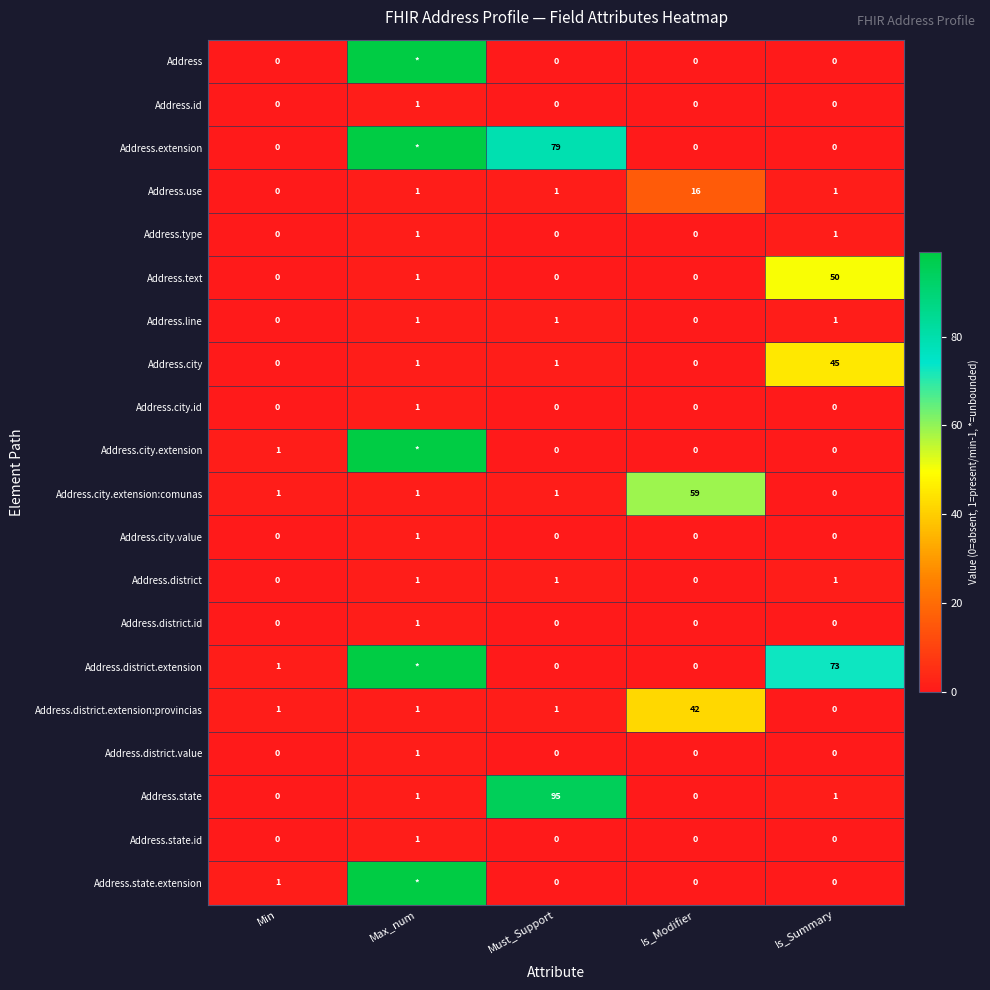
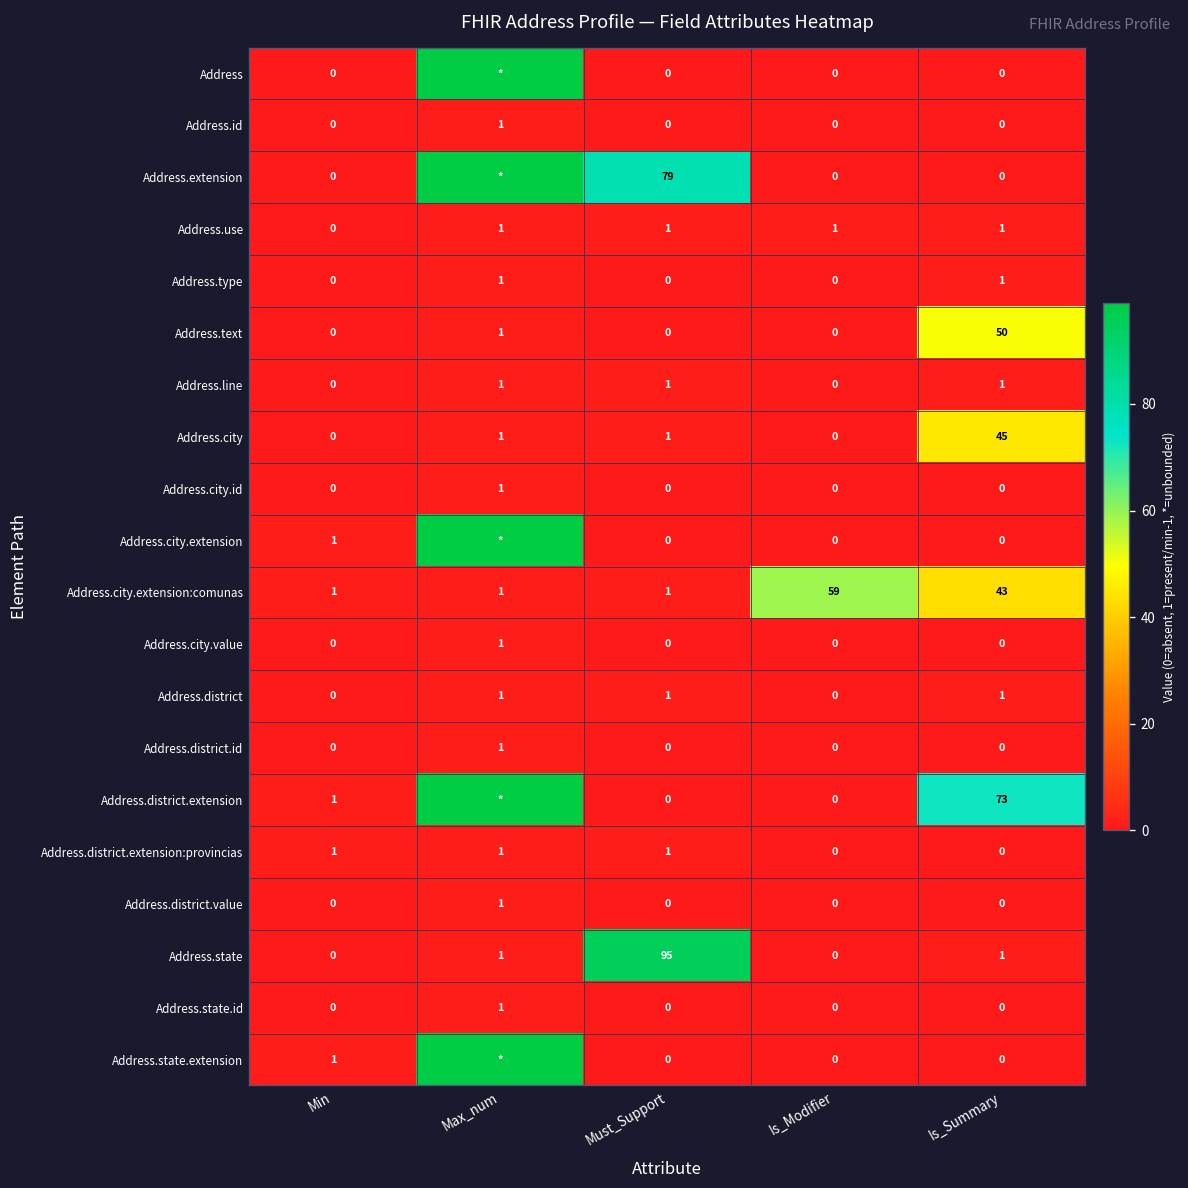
  {
    "Address": {
      "Min": 0,
      "Must_Support": 0,
      "Is_Modifier": 0,
      "Is_Summary": 0
    },
    "Address.id": {
      "Min": 0,
      "Max_num": 1,
      "Must_Support": 0,
      "Is_Modifier": 0,
      "Is_Summary": 0
    },
    "Address.extension": {
      "Min": 0,
      "Must_Support": 79,
      "Is_Modifier": 0,
      "Is_Summary": 0
    },
    "Address.use": {
      "Min": 0,
      "Max_num": 1,
      "Must_Support": 1,
-     "Is_Modifier": 16,
+     "Is_Modifier": 1,
      "Is_Summary": 1
    },
    "Address.type": {
      "Min": 0,
      "Max_num": 1,
      "Must_Support": 0,
      "Is_Modifier": 0,
      "Is_Summary": 1
    },
    "Address.text": {
      "Min": 0,
      "Max_num": 1,
      "Must_Support": 0,
      "Is_Modifier": 0,
      "Is_Summary": 50
    },
    "Address.line": {
      "Min": 0,
      "Max_num": 1,
      "Must_Support": 1,
      "Is_Modifier": 0,
      "Is_Summary": 1
    },
    "Address.city": {
      "Min": 0,
      "Max_num": 1,
      "Must_Support": 1,
      "Is_Modifier": 0,
      "Is_Summary": 45
    },
    "Address.city.id": {
      "Min": 0,
      "Max_num": 1,
      "Must_Support": 0,
      "Is_Modifier": 0,
      "Is_Summary": 0
    },
    "Address.city.extension": {
      "Min": 1,
      "Must_Support": 0,
      "Is_Modifier": 0,
      "Is_Summary": 0
    },
    "Address.city.extension:comunas": {
      "Min": 1,
      "Max_num": 1,
      "Must_Support": 1,
      "Is_Modifier": 59,
-     "Is_Summary": 0
+     "Is_Summary": 43
    },
    "Address.city.value": {
      "Min": 0,
      "Max_num": 1,
      "Must_Support": 0,
      "Is_Modifier": 0,
      "Is_Summary": 0
    },
    "Address.district": {
      "Min": 0,
      "Max_num": 1,
      "Must_Support": 1,
      "Is_Modifier": 0,
      "Is_Summary": 1
    },
    "Address.district.id": {
      "Min": 0,
      "Max_num": 1,
      "Must_Support": 0,
      "Is_Modifier": 0,
      "Is_Summary": 0
    },
    "Address.district.extension": {
      "Min": 1,
      "Must_Support": 0,
      "Is_Modifier": 0,
      "Is_Summary": 73
    },
    "Address.district.extension:provincias": {
      "Min": 1,
      "Max_num": 1,
      "Must_Support": 1,
-     "Is_Modifier": 42,
+     "Is_Modifier": 0,
      "Is_Summary": 0
    },
    "Address.district.value": {
      "Min": 0,
      "Max_num": 1,
      "Must_Support": 0,
      "Is_Modifier": 0,
      "Is_Summary": 0
    },
    "Address.state": {
      "Min": 0,
      "Max_num": 1,
      "Must_Support": 95,
      "Is_Modifier": 0,
      "Is_Summary": 1
    },
    "Address.state.id": {
      "Min": 0,
      "Max_num": 1,
      "Must_Support": 0,
      "Is_Modifier": 0,
      "Is_Summary": 0
    },
    "Address.state.extension": {
      "Min": 1,
      "Must_Support": 0,
      "Is_Modifier": 0,
      "Is_Summary": 0
    }
  }
